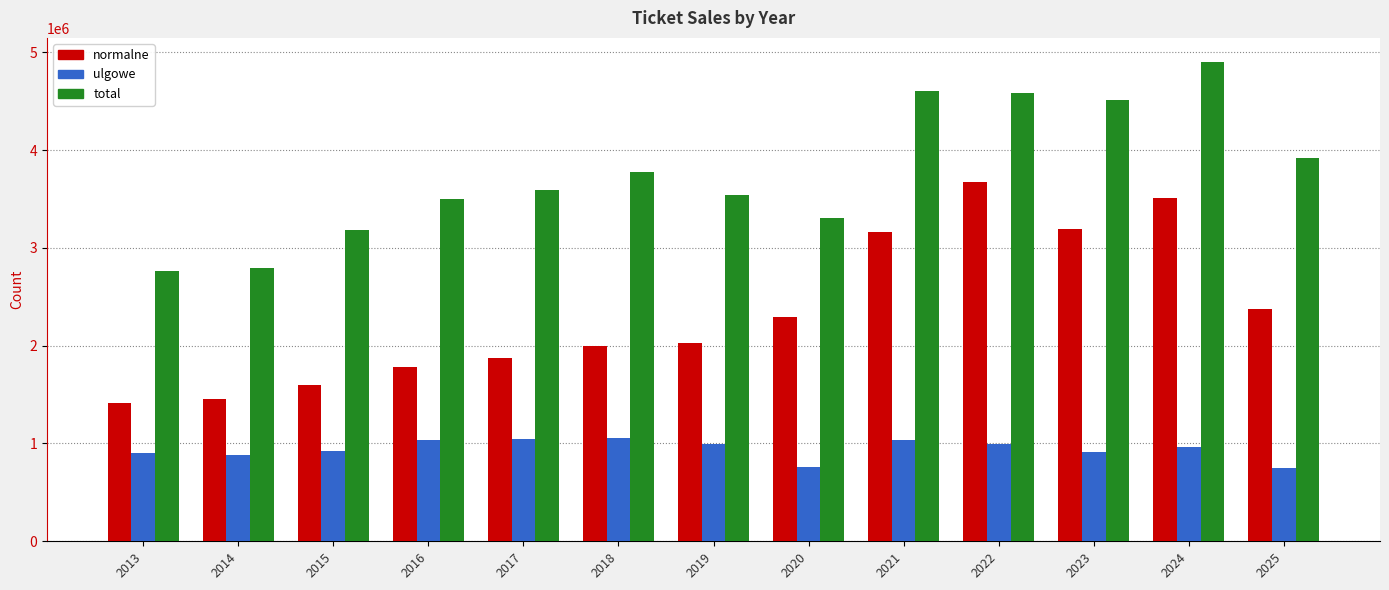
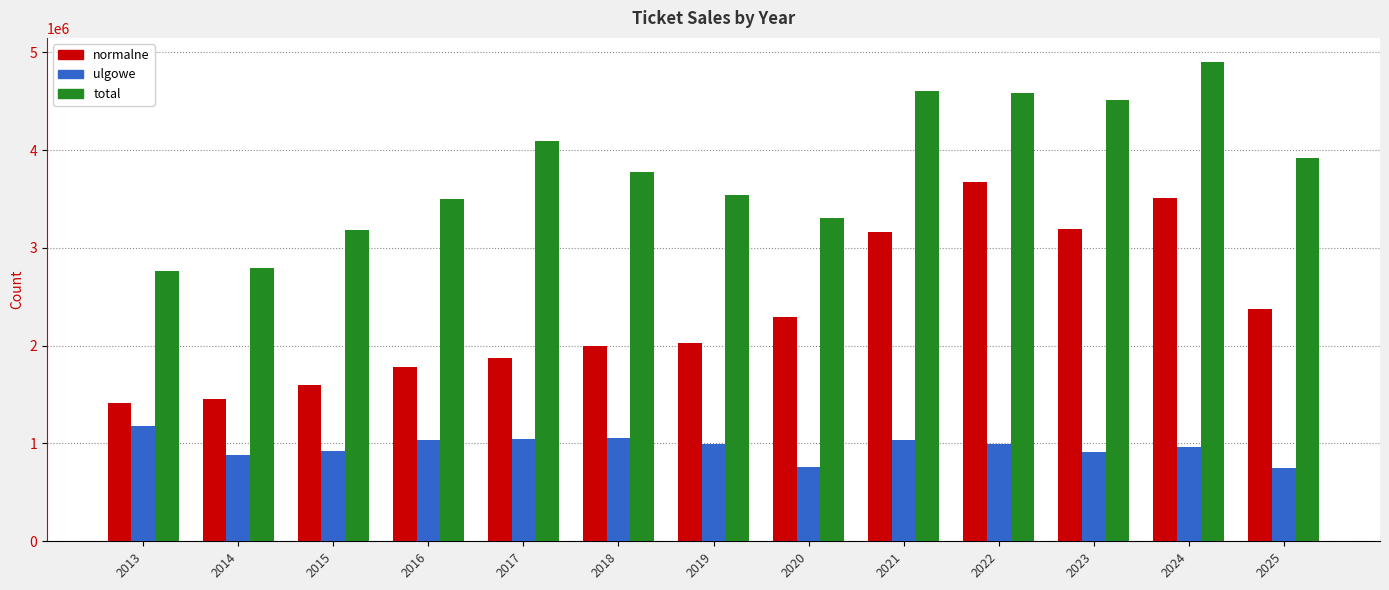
  {
    "normalne": {
      "2013": 1400000,
      "2014": 1500000,
      "2015": 1600000,
      "2016": 1800000,
      "2017": 1900000,
      "2018": 2000000,
      "2019": 2000000,
      "2020": 2300000,
      "2021": 3200000,
      "2022": 3700000,
      "2023": 3200000,
      "2024": 3500000,
      "2025": 2400000
    },
    "ulgowe": {
-     "2013": 900000,
+     "2013": 1200000,
      "2014": 900000,
      "2015": 900000,
      "2016": 1000000,
      "2017": 1000000,
      "2018": 1100000,
      "2019": 1000000,
      "2020": 800000,
      "2021": 1000000,
      "2022": 1000000,
      "2023": 900000,
      "2024": 1000000,
      "2025": 700000
    },
    "total": {
      "2013": 2800000,
      "2014": 2800000,
      "2015": 3200000,
      "2016": 3500000,
-     "2017": 3600000,
+     "2017": 4100000,
      "2018": 3800000,
      "2019": 3500000,
      "2020": 3300000,
      "2021": 4600000,
      "2022": 4600000,
      "2023": 4500000,
      "2024": 4900000,
      "2025": 3900000
    }
  }
